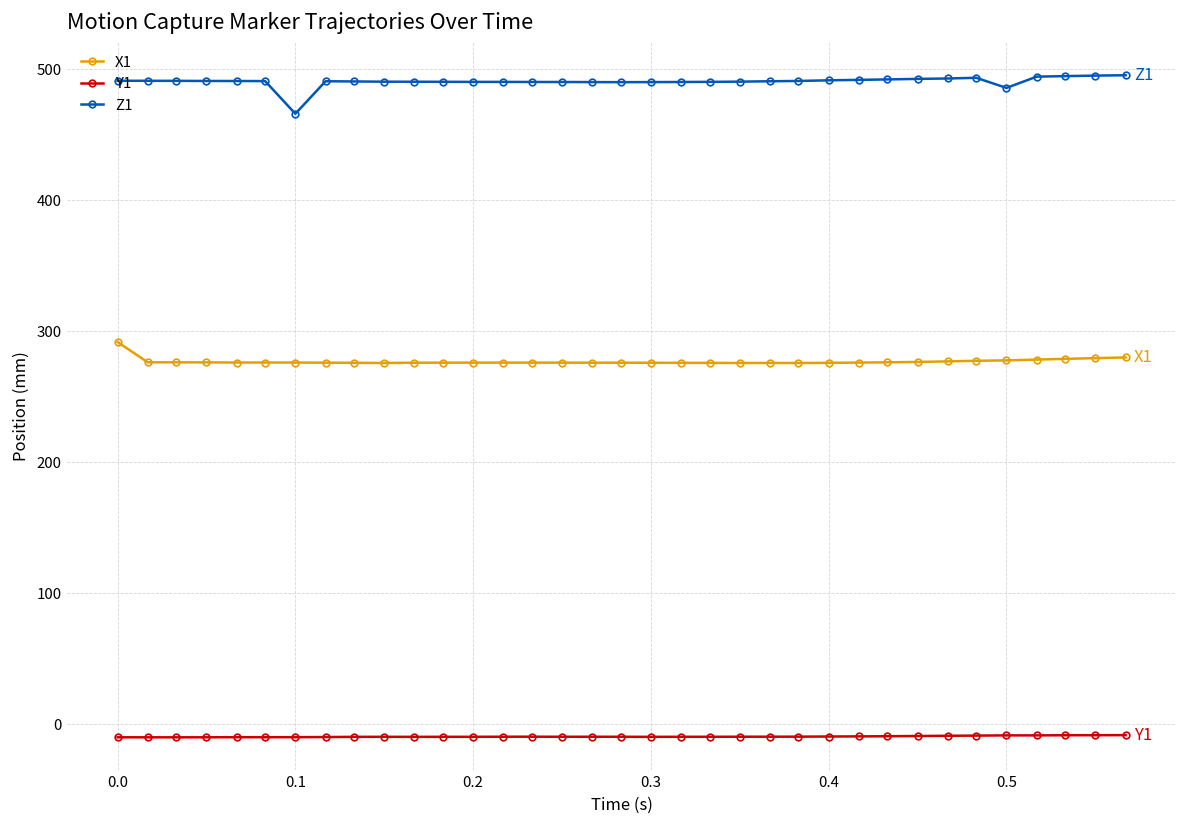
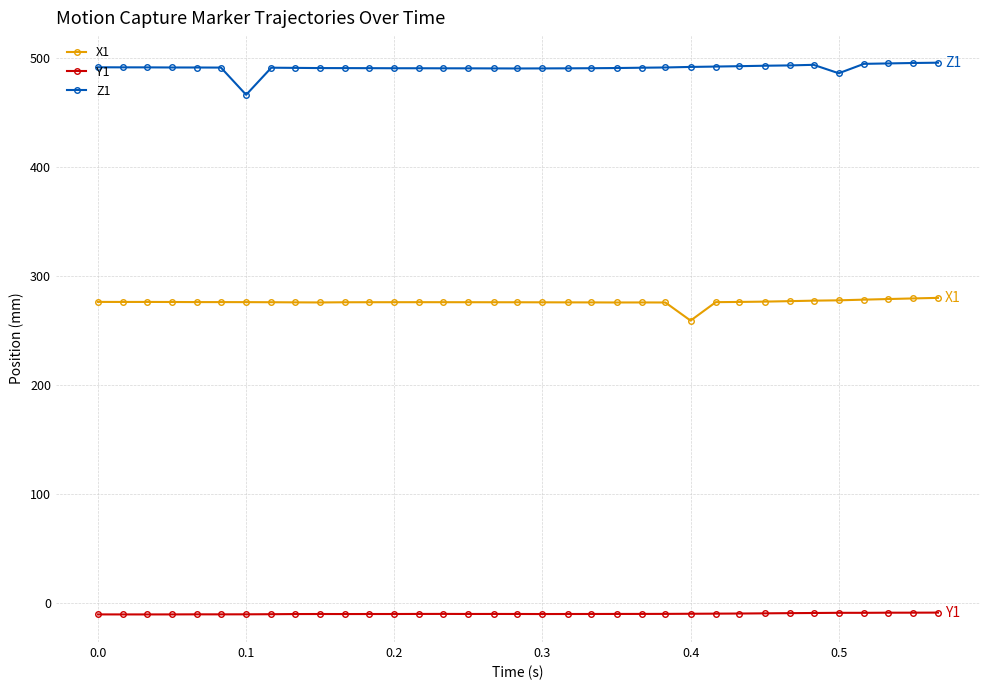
  {
    "X1": {
-     "0.0": 292,
+     "0.0": 276,
      "0.1": 276,
      "0.2": 276,
      "0.3": 276,
-     "0.4": 276,
+     "0.4": 259,
      "0.5": 278
    },
    "Y1": {
      "0.0": -10,
      "0.1": -10,
      "0.2": -10,
      "0.3": -10,
      "0.4": -9,
      "0.5": -9
    },
    "Z1": {
      "0.0": 491,
      "0.1": 466,
      "0.2": 490,
      "0.3": 490,
      "0.4": 491,
      "0.5": 486
    }
  }
